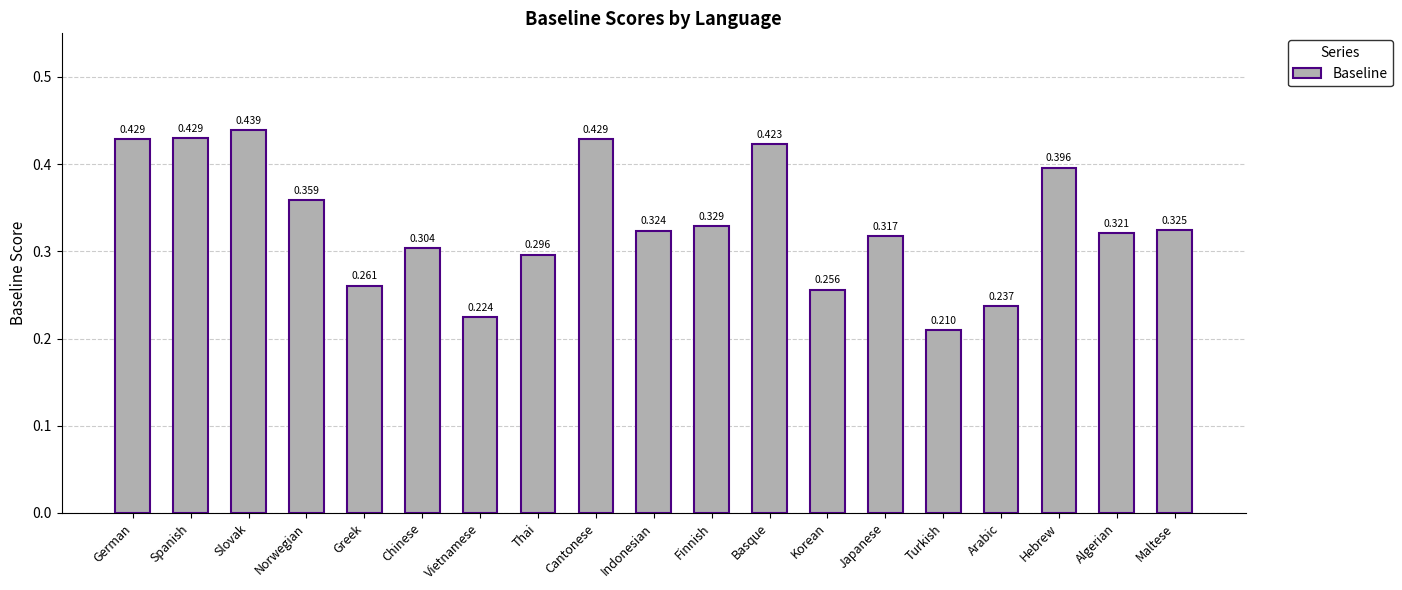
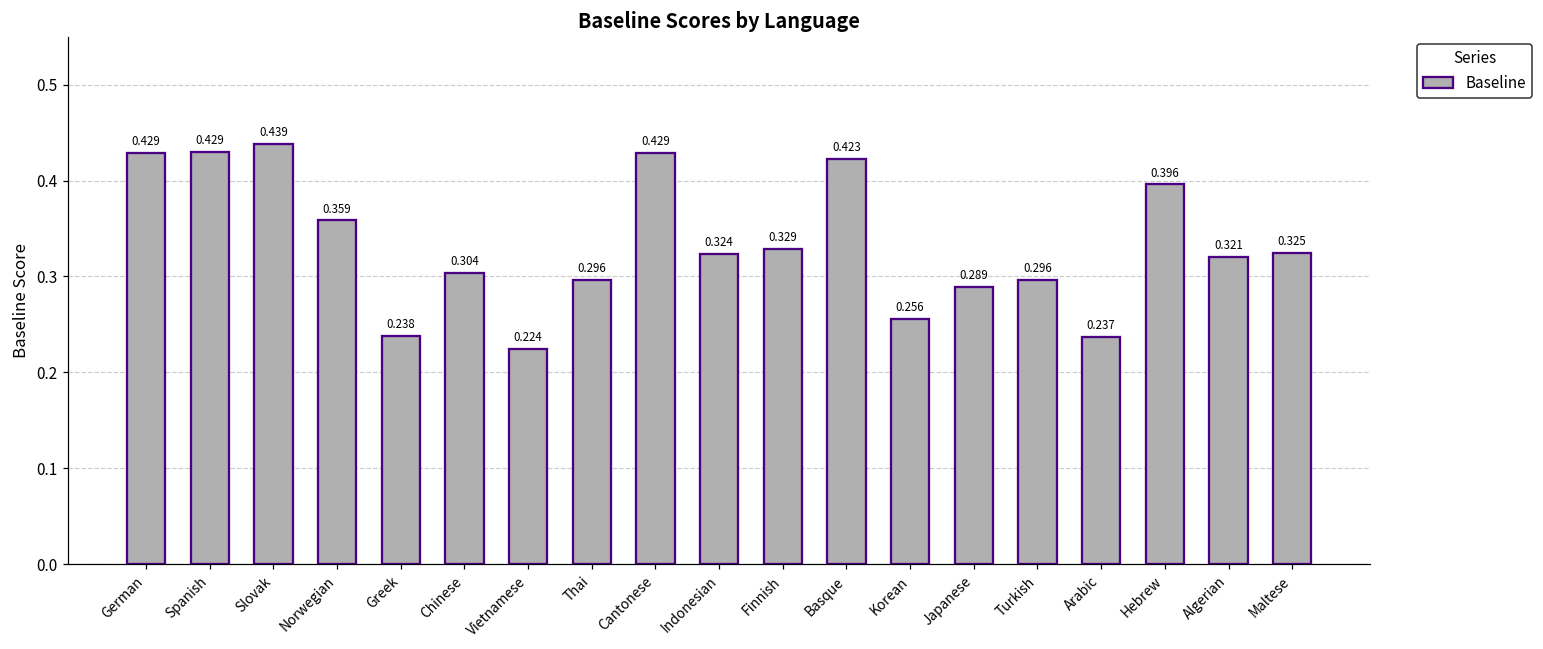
  {
    "German": 0.429,
    "Spanish": 0.429,
    "Slovak": 0.439,
    "Norwegian": 0.359,
-   "Greek": 0.261,
+   "Greek": 0.238,
    "Chinese": 0.304,
    "Vietnamese": 0.224,
    "Thai": 0.296,
    "Cantonese": 0.429,
    "Indonesian": 0.324,
    "Finnish": 0.329,
    "Basque": 0.423,
    "Korean": 0.256,
-   "Japanese": 0.317,
-   "Turkish": 0.210,
+   "Japanese": 0.289,
+   "Turkish": 0.296,
    "Arabic": 0.237,
    "Hebrew": 0.396,
    "Algerian": 0.321,
    "Maltese": 0.325
  }
